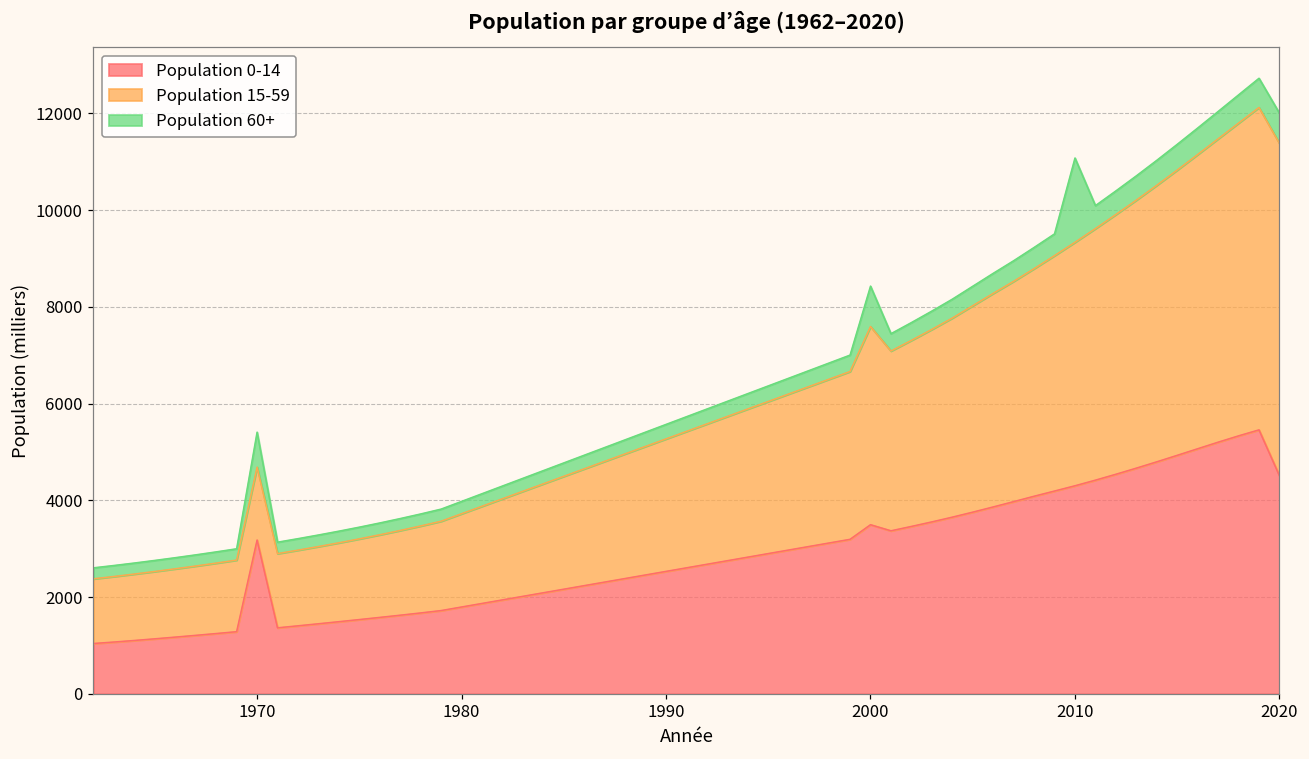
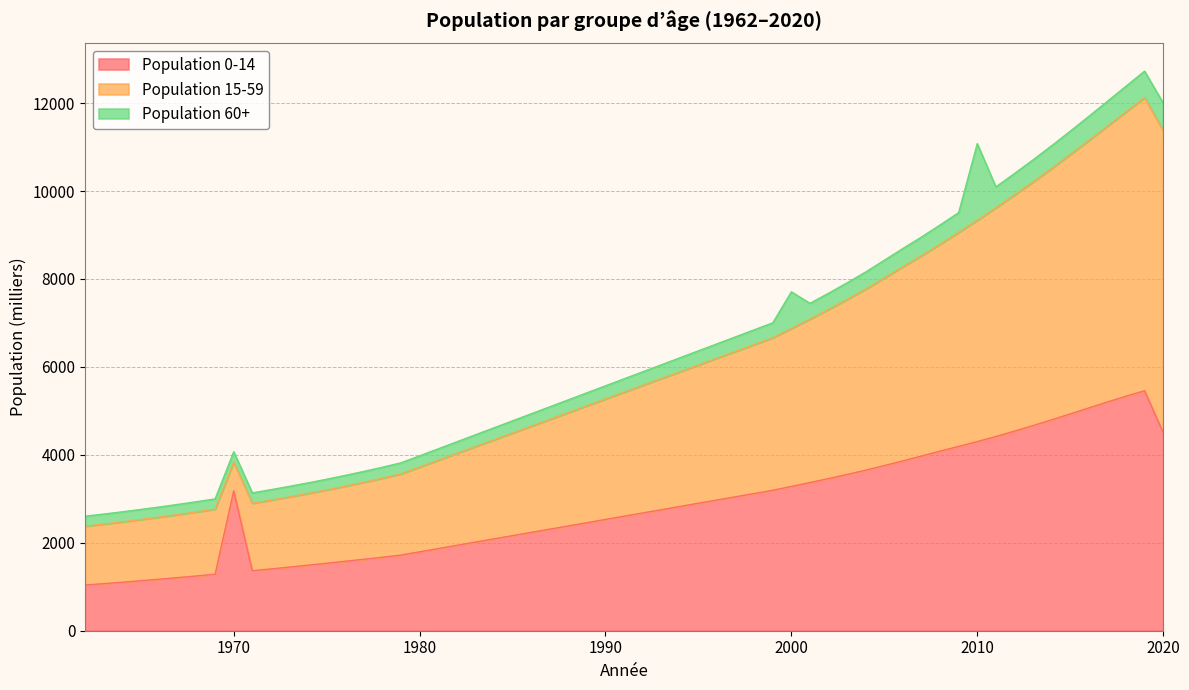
  {
    "Population 0-14": {
      "1970": 3200,
-     "2000": 3500,
+     "2000": 3300,
      "2010": 4300,
      "2020": 4500
    },
    "Population 15-59": {
-     "1970": 1500,
-     "2000": 4100,
+     "1970": 700,
+     "2000": 3600,
      "2010": 5000,
      "2020": 6900
    },
    "Population 60+": {
-     "1970": 700,
+     "1970": 200,
      "2000": 800,
      "2010": 1700,
      "2020": 600
    }
  }
